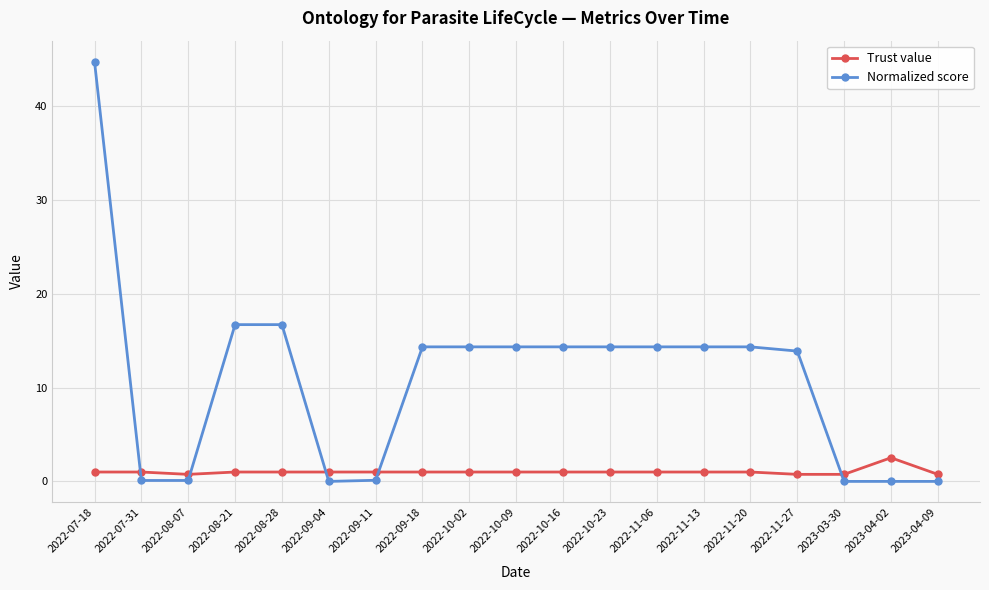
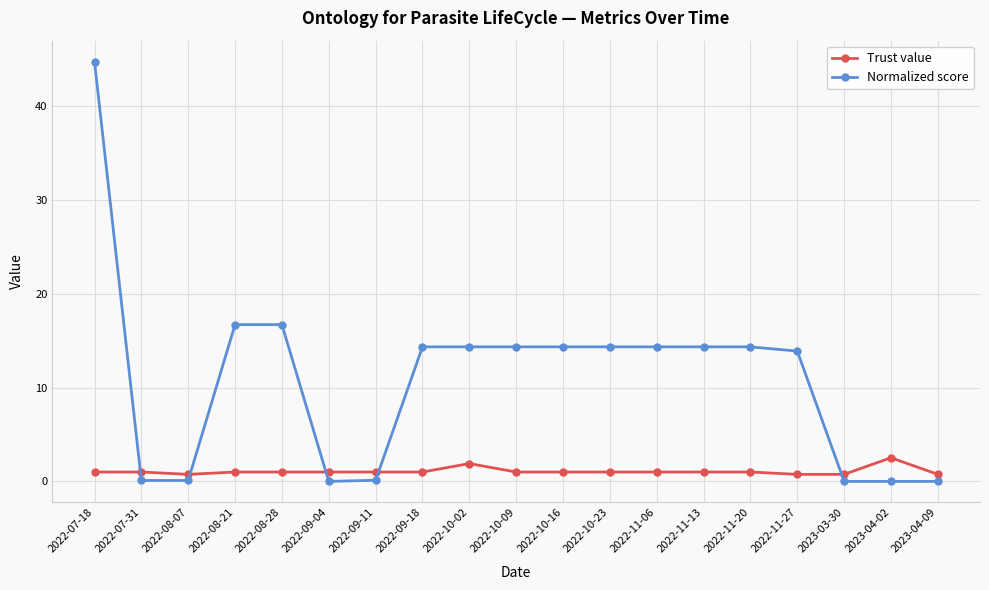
  {
    "Trust value": {
      "2022-07-18": 1,
      "2022-07-31": 1,
      "2022-08-07": 1,
      "2022-08-21": 1,
      "2022-08-28": 1,
      "2022-09-04": 1,
      "2022-09-11": 1,
      "2022-09-18": 1,
-     "2022-10-02": 1,
+     "2022-10-02": 2,
      "2022-10-09": 1,
      "2022-10-16": 1,
      "2022-10-23": 1,
      "2022-11-06": 1,
      "2022-11-13": 1,
      "2022-11-20": 1,
      "2022-11-27": 1,
      "2023-03-30": 1,
      "2023-04-02": 3,
      "2023-04-09": 1
    },
    "Normalized score": {
      "2022-07-18": 45,
      "2022-07-31": 0,
      "2022-08-07": 0,
      "2022-08-21": 17,
      "2022-08-28": 17,
      "2022-09-04": 0,
      "2022-09-11": 0,
      "2022-09-18": 14,
      "2022-10-02": 14,
      "2022-10-09": 14,
      "2022-10-16": 14,
      "2022-10-23": 14,
      "2022-11-06": 14,
      "2022-11-13": 14,
      "2022-11-20": 14,
      "2022-11-27": 14,
      "2023-03-30": 0,
      "2023-04-02": 0,
      "2023-04-09": 0
    }
  }
